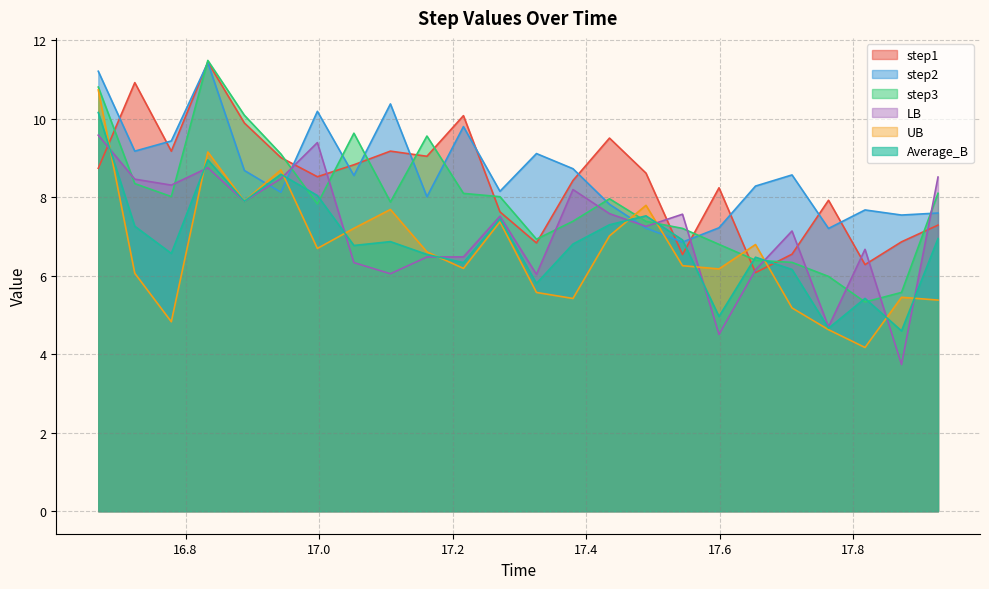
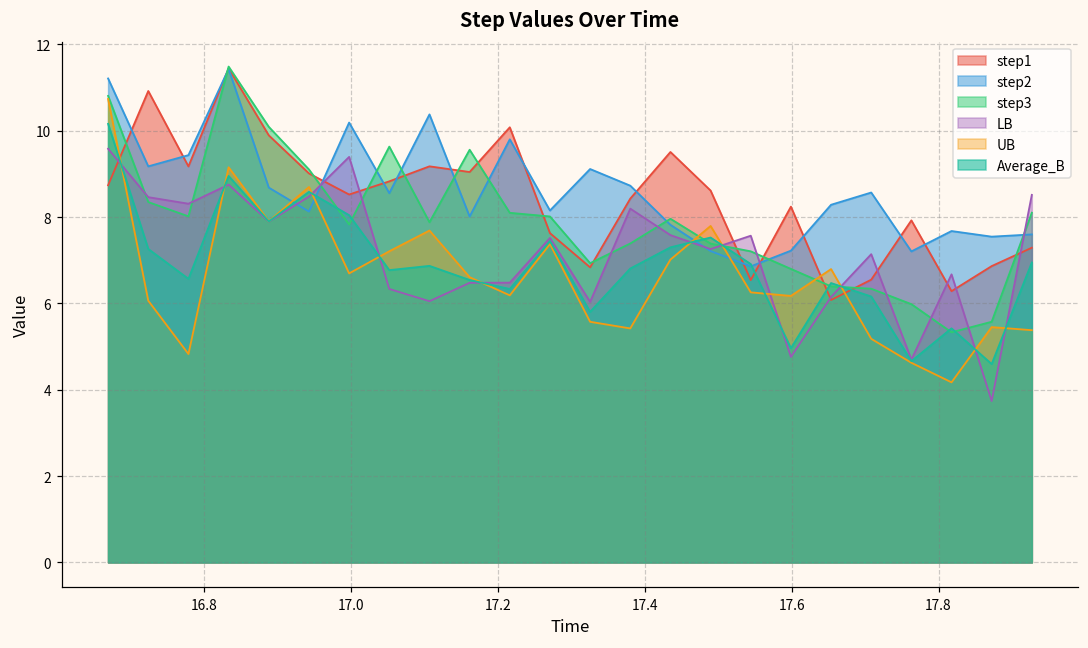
  {
    "step1": {
      "17.6": 8.2
    },
    "step2": {
      "17.6": 7.2
    },
    "LB": {
-     "17.6": 4.5
+     "17.6": 4.8
    },
    "UB": {
      "17.6": 6.2
    }
  }
